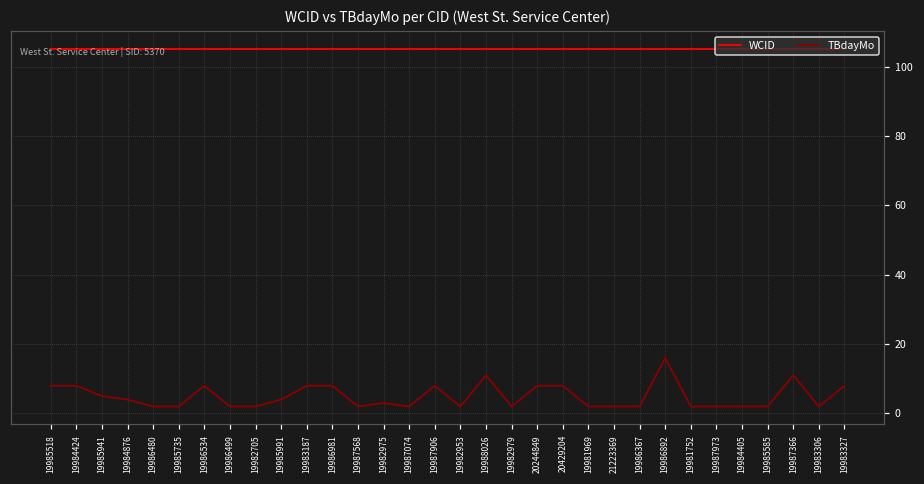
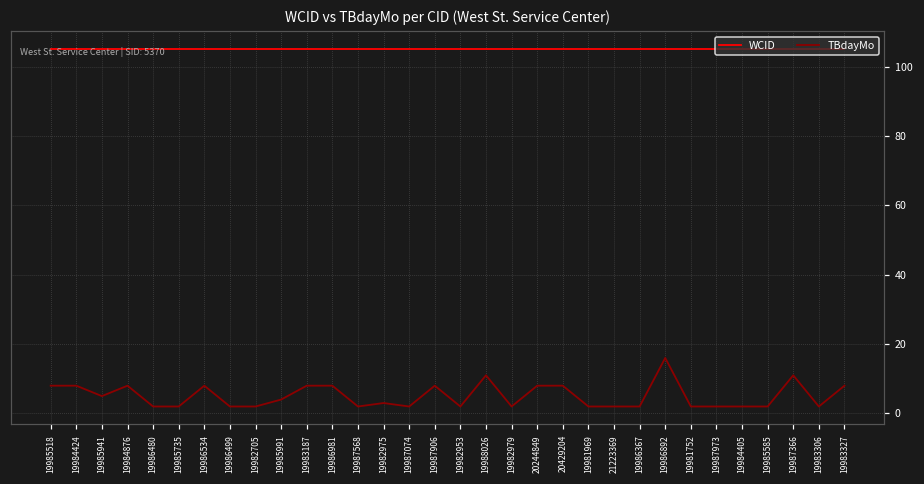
  {
    "WCID": {
      "19985735": 105,
      "19986534": 105,
      "19986499": 105,
      "19982705": 105,
      "19985991": 105,
      "19983187": 105,
      "19986981": 105,
      "19987568": 105,
      "19982975": 105,
      "19987074": 105,
      "19987906": 105,
      "19982953": 105,
      "19988026": 105,
      "19982979": 105,
      "20244849": 105,
      "20429204": 105,
      "19981969": 105,
      "21223369": 105,
      "19986367": 105,
      "19986892": 105,
      "19981752": 105
    },
    "TBdayMo": {
      "19985518": 8,
      "19984424": 8,
      "19985941": 5,
-     "19984876": 4,
+     "19984876": 8,
      "19986480": 2,
      "19985735": 2,
      "19986534": 8,
      "19986499": 2,
      "19982705": 2,
      "19985991": 4,
      "19983187": 8,
      "19986981": 8,
      "19987568": 2,
      "19982975": 3,
      "19987074": 2,
      "19987906": 8,
      "19982953": 2,
      "19988026": 11,
      "19982979": 2,
      "20244849": 8,
      "20429204": 8,
      "19981969": 2,
      "21223369": 2,
      "19986367": 2,
      "19986892": 16,
      "19981752": 2,
      "19987973": 2,
      "19984405": 2,
      "19985585": 2,
      "19987366": 11,
      "19983306": 2,
      "19983327": 8
    }
  }
